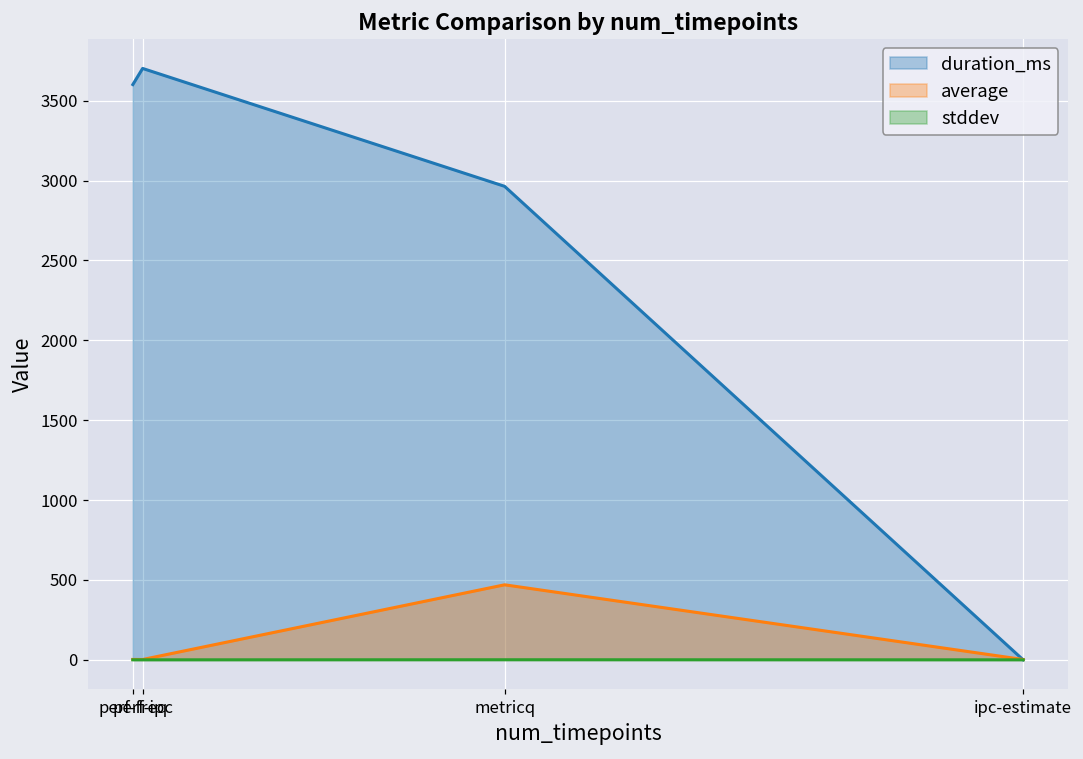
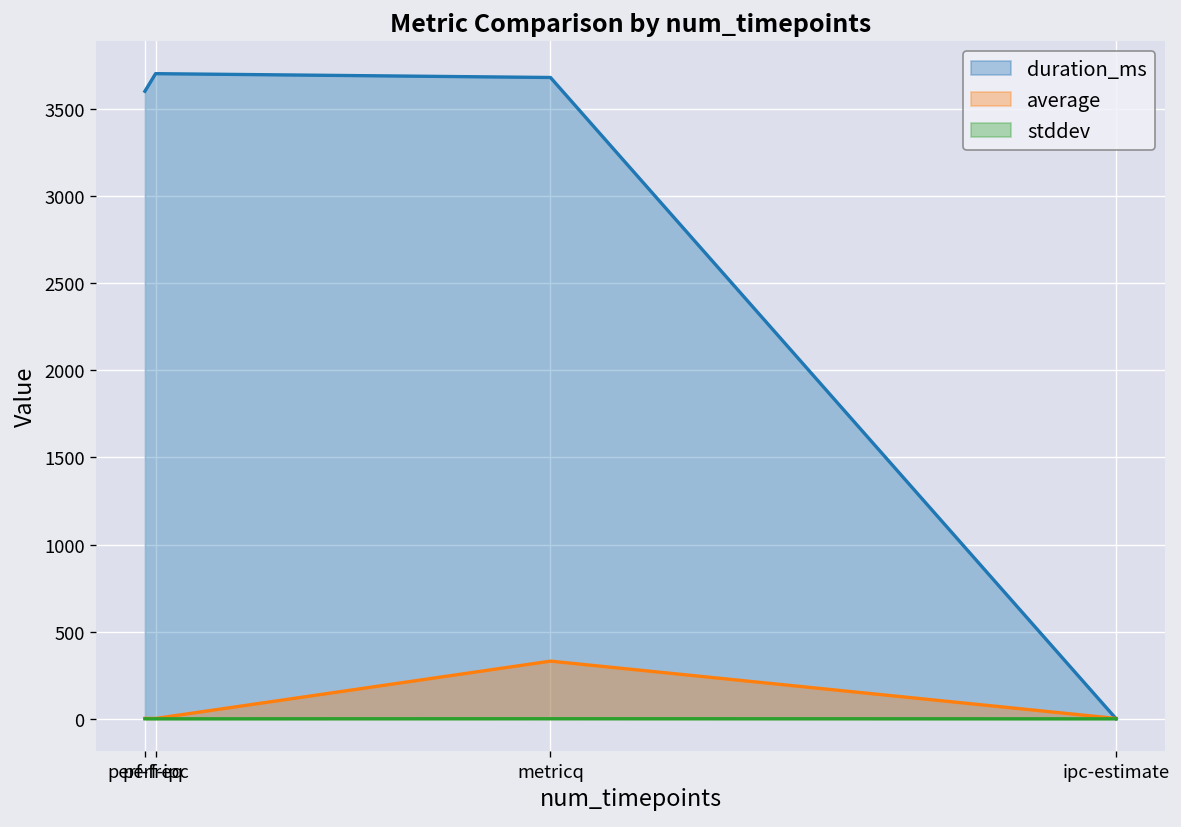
  {
    "duration_ms": {
-     "metricq": 2960
+     "metricq": 3680
    },
    "average": {
-     "metricq": 470
+     "metricq": 330
    },
    "stddev": {
      "metricq": 0
    }
  }
